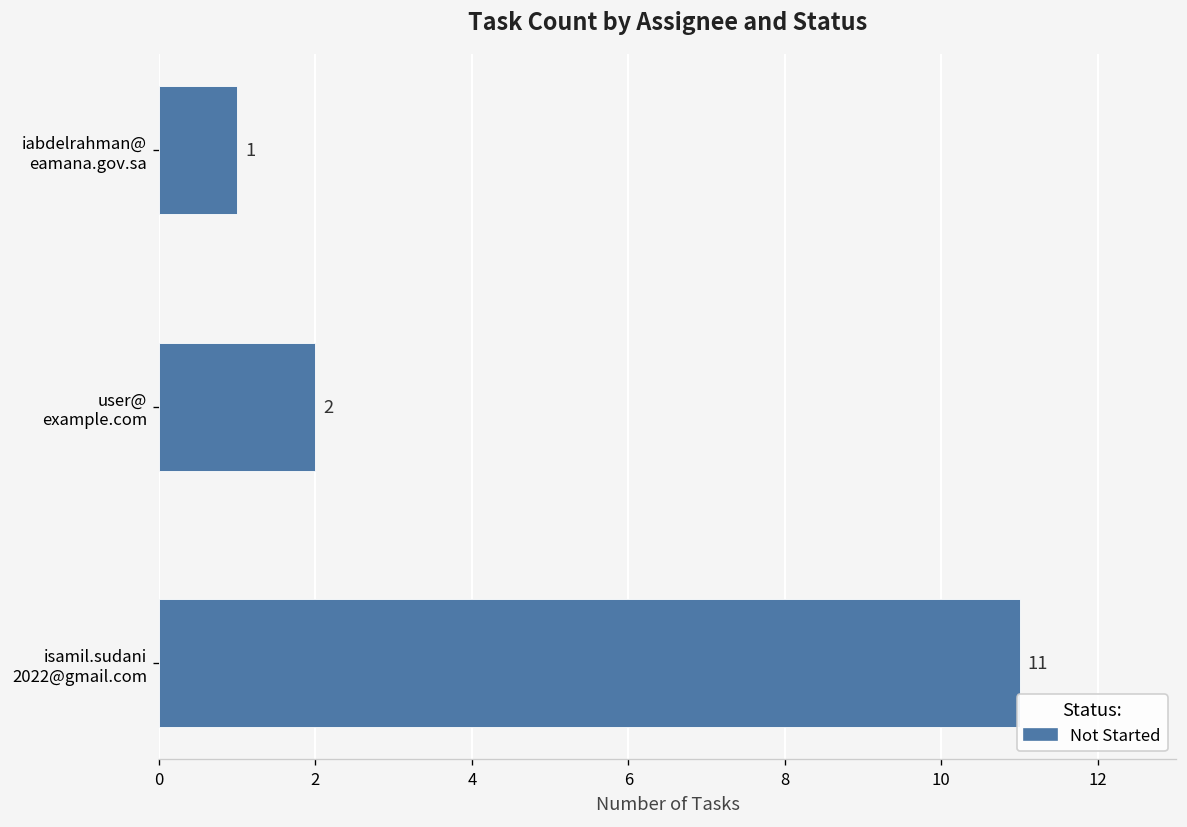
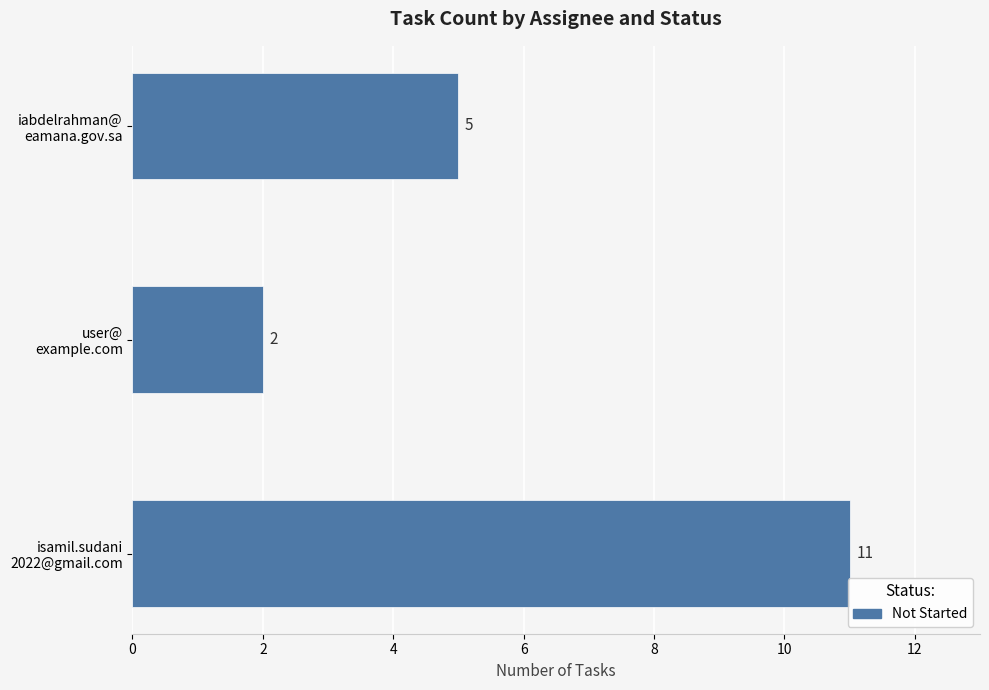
  {
-   "iabdelrahman@ eamana.gov.sa": 1,
+   "iabdelrahman@ eamana.gov.sa": 5,
    "user@ example.com": 2,
    "isamil.sudani 2022@gmail.com": 11
  }
